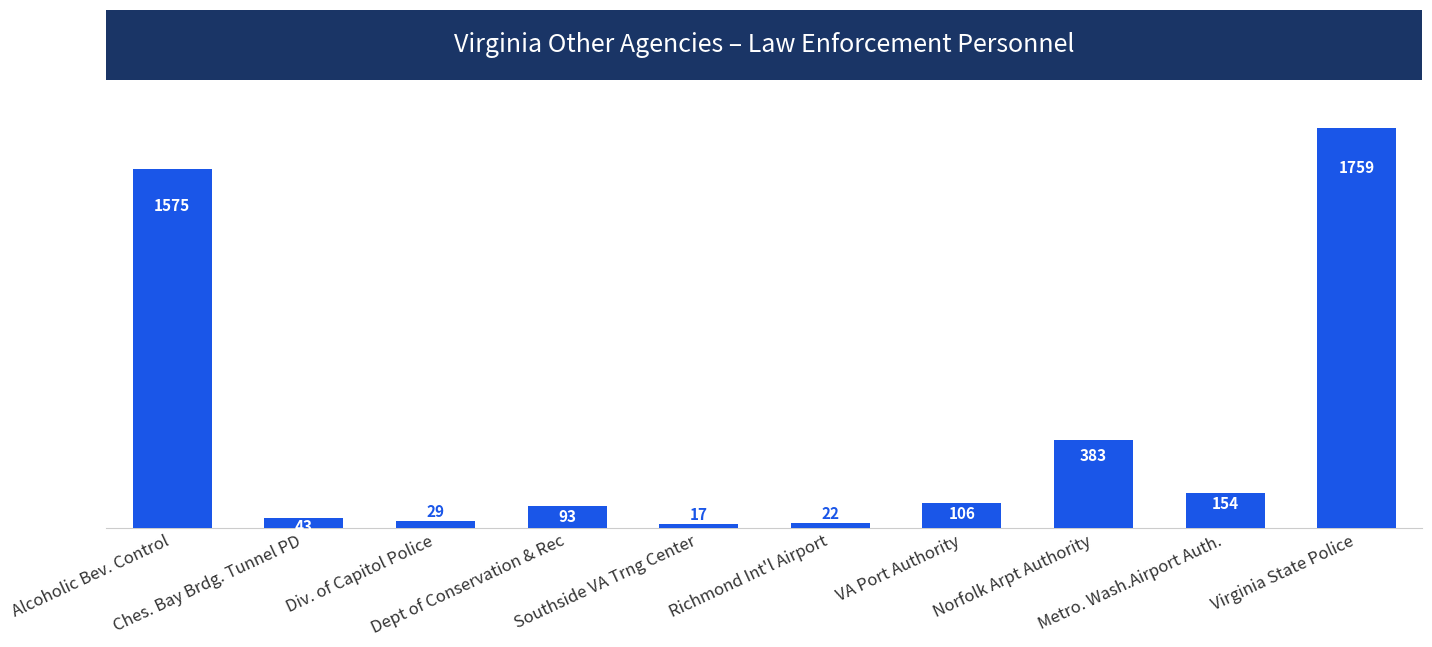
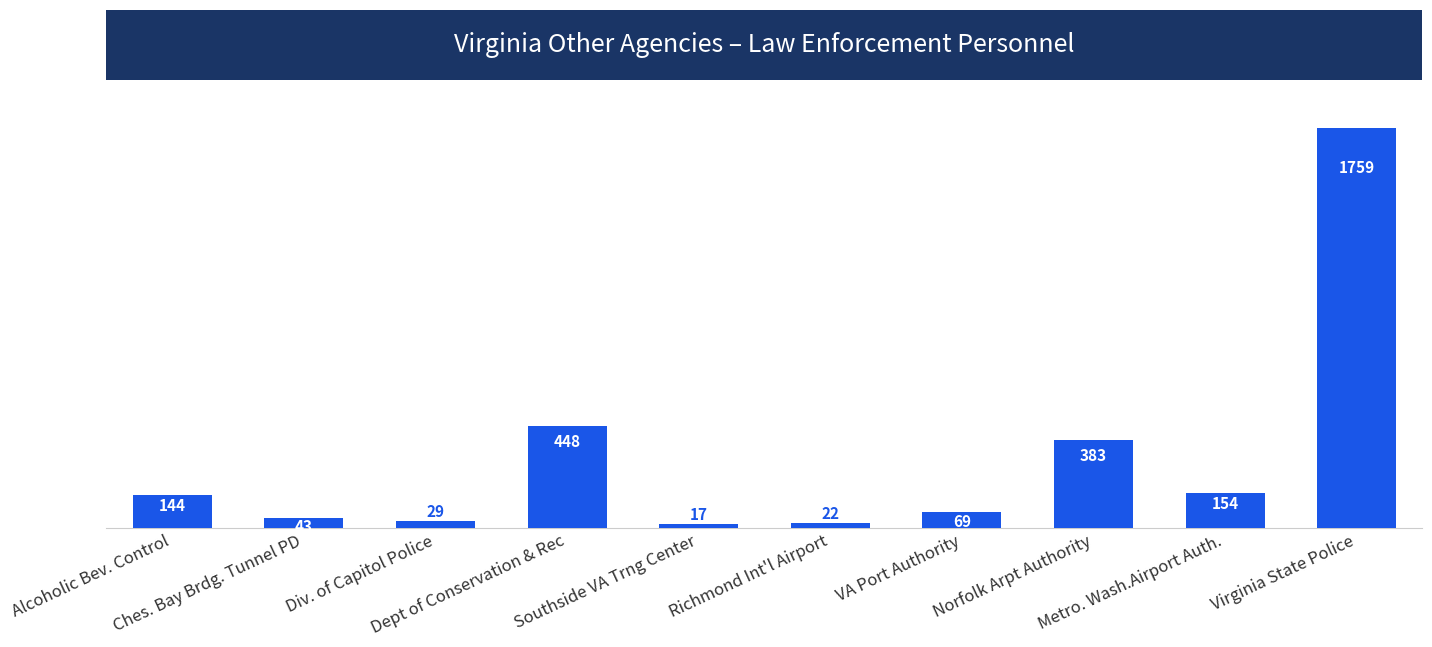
  {
-   "Alcoholic Bev. Control": 1575,
+   "Alcoholic Bev. Control": 144,
    "Div. of Capitol Police": 29,
-   "Dept of Conservation & Rec": 93,
+   "Dept of Conservation & Rec": 448,
    "Southside VA Trng Center": 17,
    "Richmond Int'l Airport": 22,
-   "VA Port Authority": 106,
+   "VA Port Authority": 69,
    "Norfolk Arpt Authority": 383,
    "Metro. Wash.Airport Auth.": 154,
    "Virginia State Police": 1759
  }
